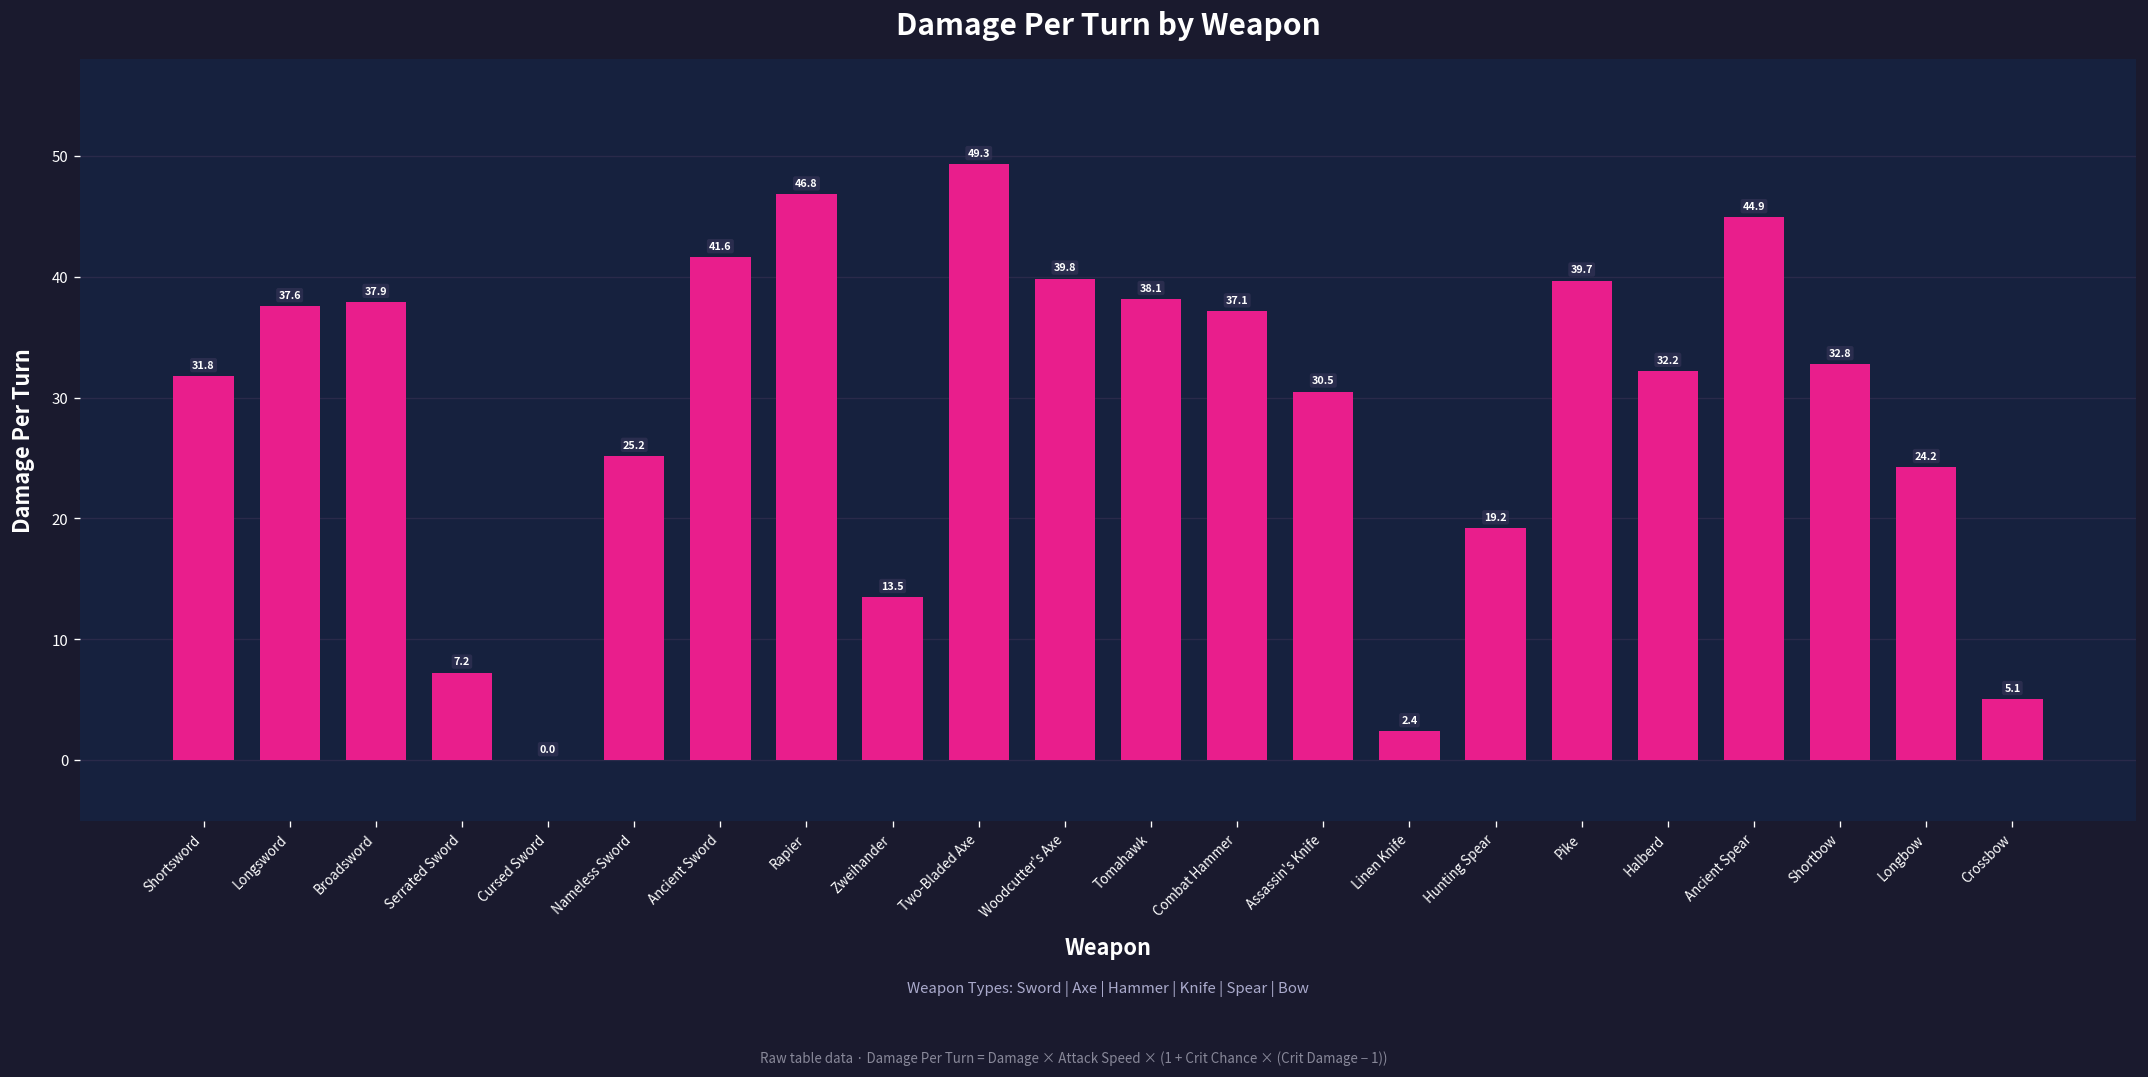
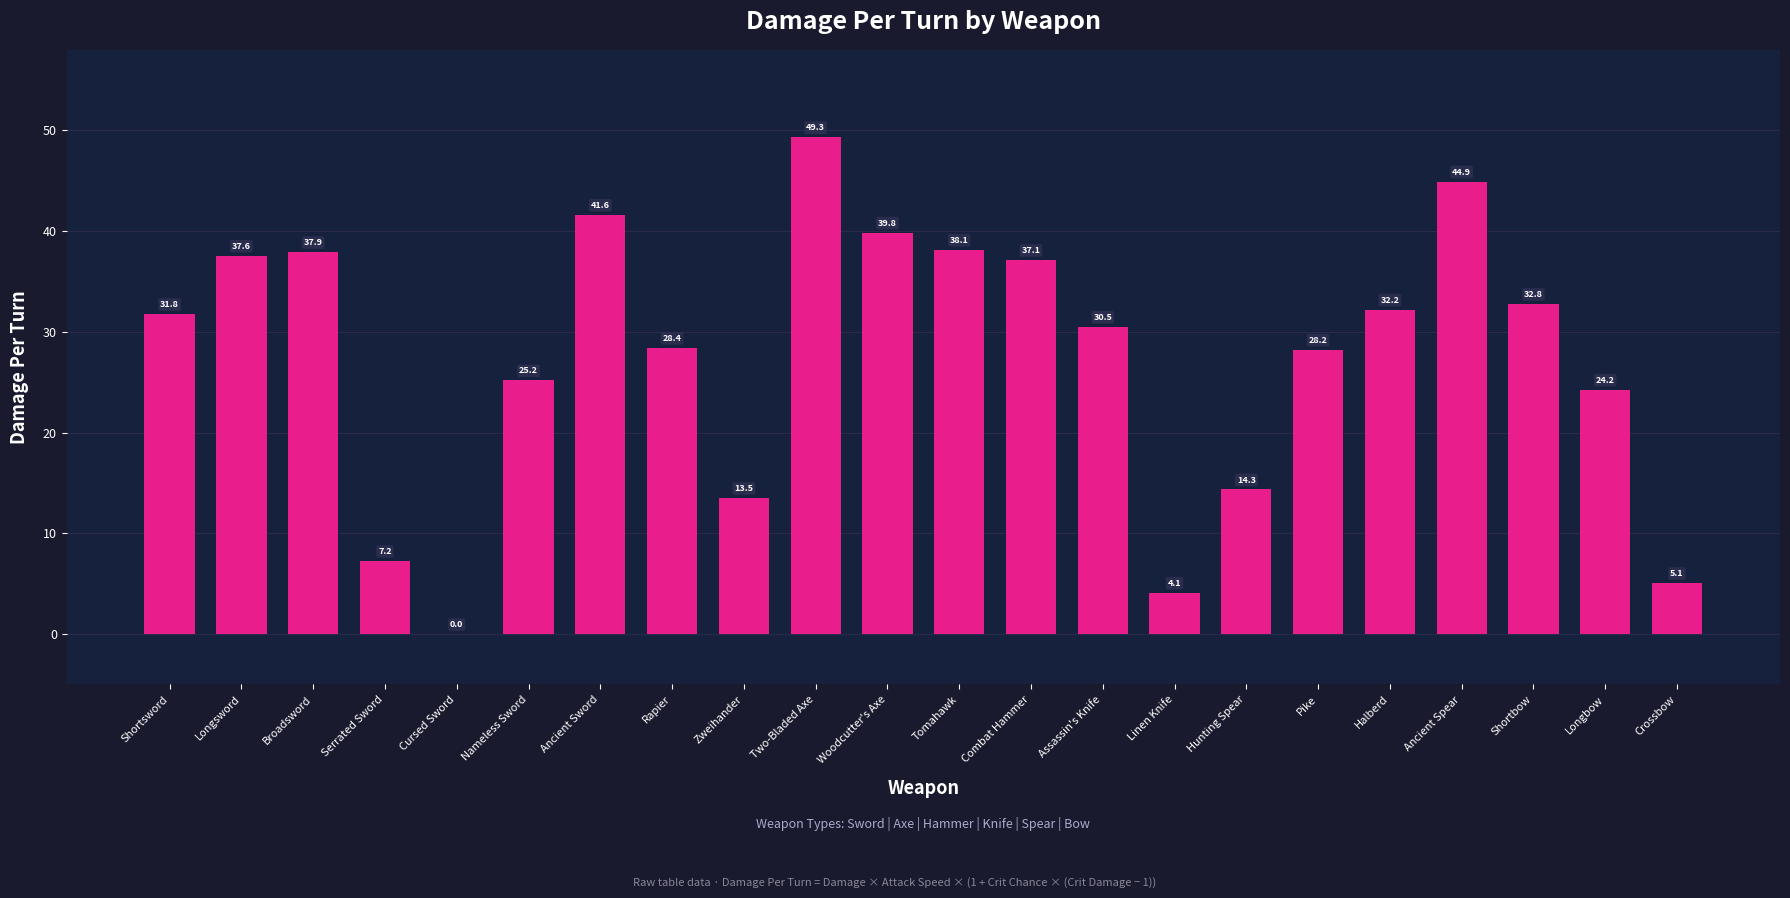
  {
-   "Rapier": 46.8,
-   "Linen Knife": 2.4,
-   "Hunting Spear": 19.2,
-   "Pike": 39.7
+   "Rapier": 28.4,
+   "Linen Knife": 4.1,
+   "Hunting Spear": 14.3,
+   "Pike": 28.2
  }
